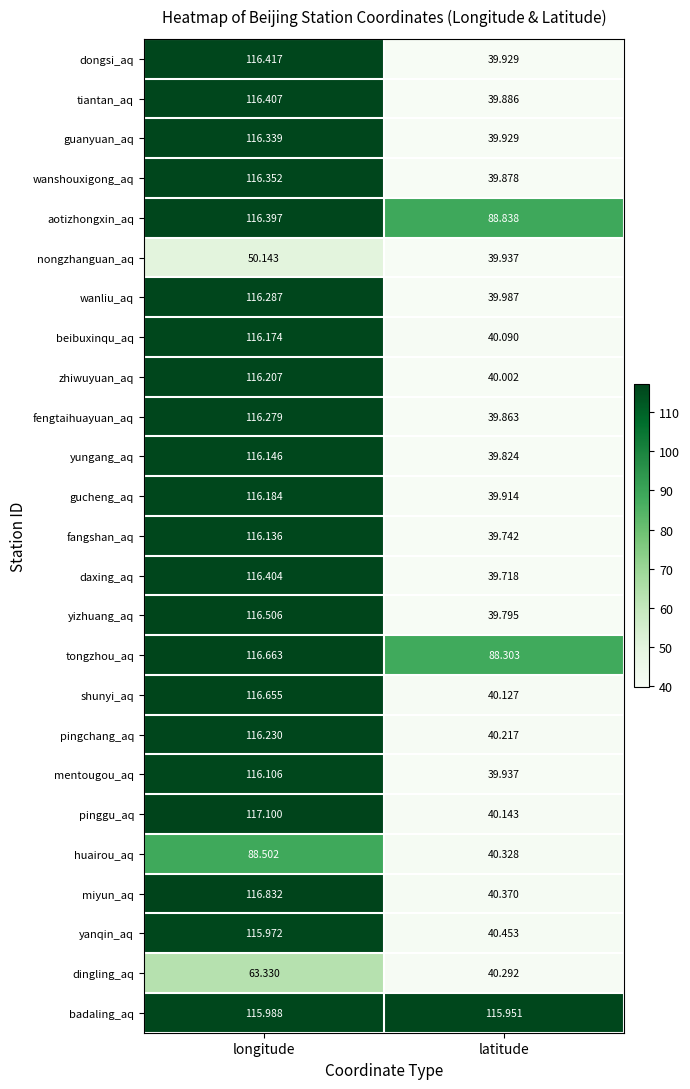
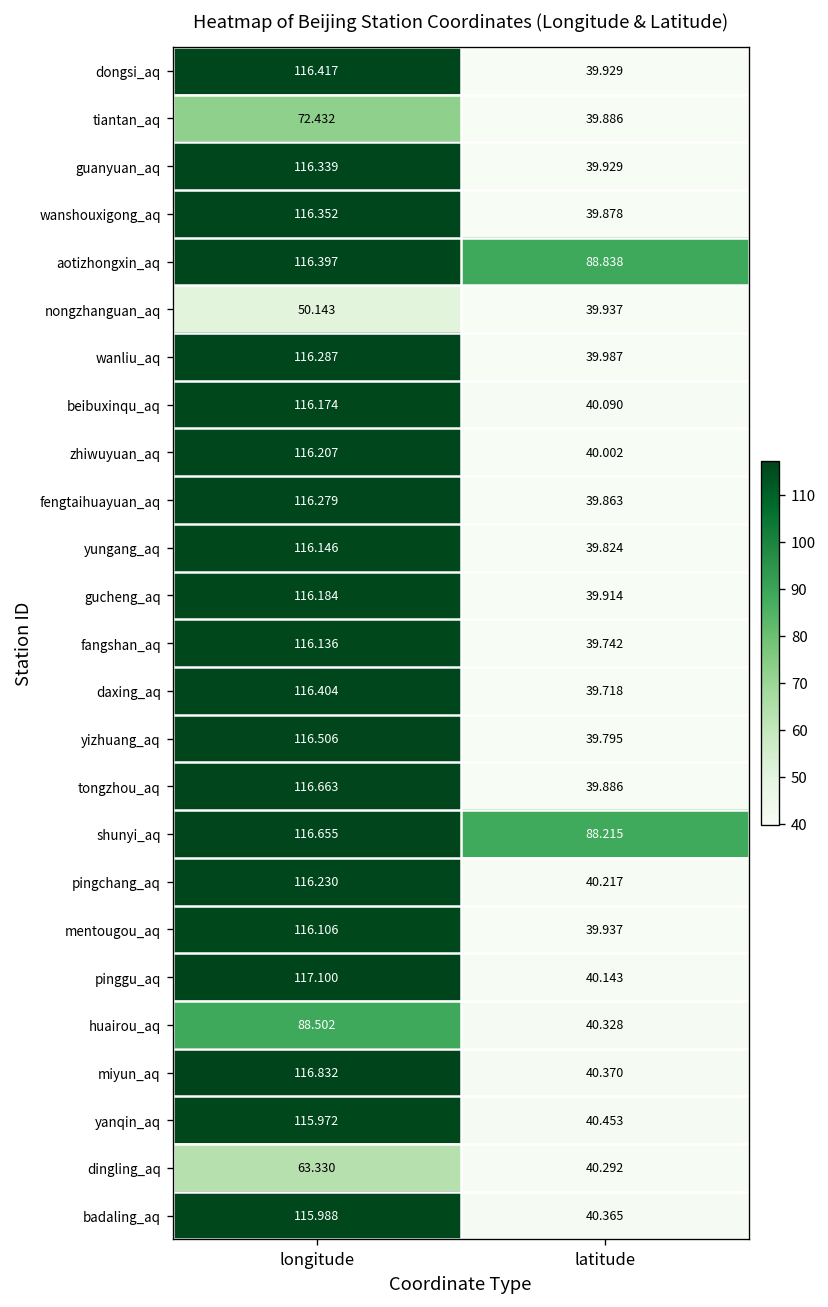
  {
    "dongsi_aq": {
      "longitude": 116.417,
      "latitude": 39.929
    },
    "tiantan_aq": {
-     "longitude": 116.407,
+     "longitude": 72.432,
      "latitude": 39.886
    },
    "guanyuan_aq": {
      "longitude": 116.339,
      "latitude": 39.929
    },
    "wanshouxigong_aq": {
      "longitude": 116.352,
      "latitude": 39.878
    },
    "aotizhongxin_aq": {
      "longitude": 116.397,
      "latitude": 88.838
    },
    "nongzhanguan_aq": {
      "longitude": 50.143,
      "latitude": 39.937
    },
    "wanliu_aq": {
      "longitude": 116.287,
      "latitude": 39.987
    },
    "beibuxinqu_aq": {
      "longitude": 116.174,
      "latitude": 40.090
    },
    "zhiwuyuan_aq": {
      "longitude": 116.207,
      "latitude": 40.002
    },
    "fengtaihuayuan_aq": {
      "longitude": 116.279,
      "latitude": 39.863
    },
    "yungang_aq": {
      "longitude": 116.146,
      "latitude": 39.824
    },
    "gucheng_aq": {
      "longitude": 116.184,
      "latitude": 39.914
    },
    "fangshan_aq": {
      "longitude": 116.136,
      "latitude": 39.742
    },
    "daxing_aq": {
      "longitude": 116.404,
      "latitude": 39.718
    },
    "yizhuang_aq": {
      "longitude": 116.506,
      "latitude": 39.795
    },
    "tongzhou_aq": {
      "longitude": 116.663,
-     "latitude": 88.303
+     "latitude": 39.886
    },
    "shunyi_aq": {
      "longitude": 116.655,
-     "latitude": 40.127
+     "latitude": 88.215
    },
    "pingchang_aq": {
      "longitude": 116.230,
      "latitude": 40.217
    },
    "mentougou_aq": {
      "longitude": 116.106,
      "latitude": 39.937
    },
    "pinggu_aq": {
      "longitude": 117.100,
      "latitude": 40.143
    },
    "huairou_aq": {
      "longitude": 88.502,
      "latitude": 40.328
    },
    "miyun_aq": {
      "longitude": 116.832,
      "latitude": 40.370
    },
    "yanqin_aq": {
      "longitude": 115.972,
      "latitude": 40.453
    },
    "dingling_aq": {
      "longitude": 63.330,
      "latitude": 40.292
    },
    "badaling_aq": {
      "longitude": 115.988,
-     "latitude": 115.951
+     "latitude": 40.365
    }
  }
